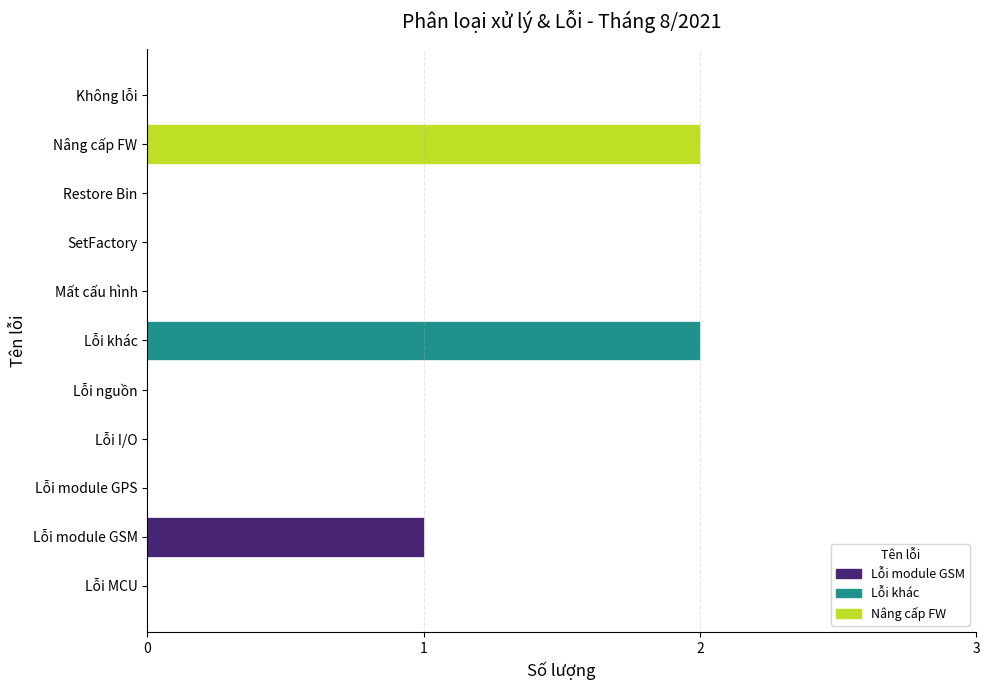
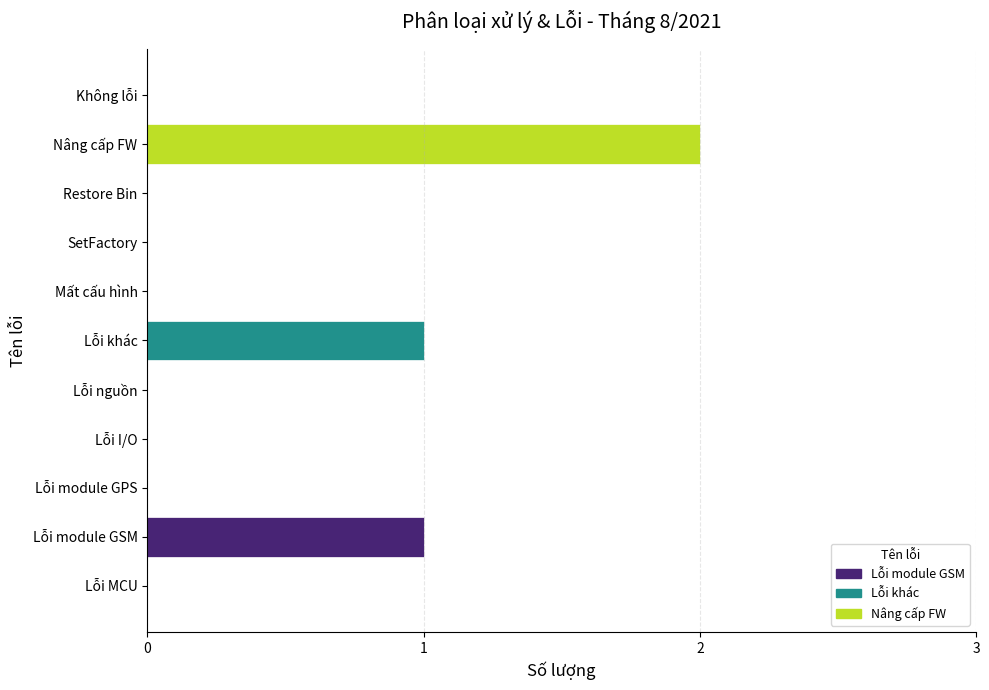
  {
    "Không lỗi": 0,
    "Nâng cấp FW": 2,
    "Restore Bin": 0,
    "SetFactory": 0,
    "Mất cấu hình": 0,
-   "Lỗi khác": 2,
+   "Lỗi khác": 1,
    "Lỗi nguồn": 0,
    "Lỗi I/O": 0,
    "Lỗi module GPS": 0,
    "Lỗi module GSM": 1,
    "Lỗi MCU": 0
  }
